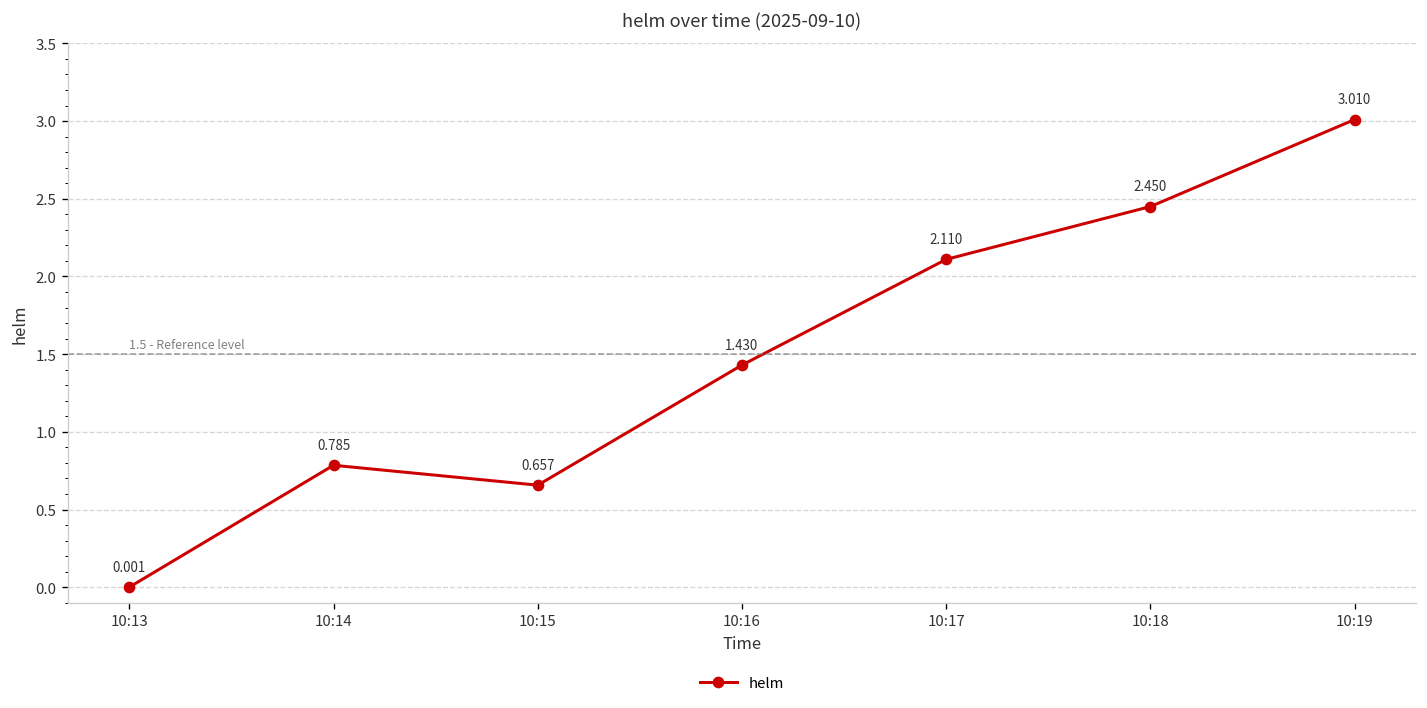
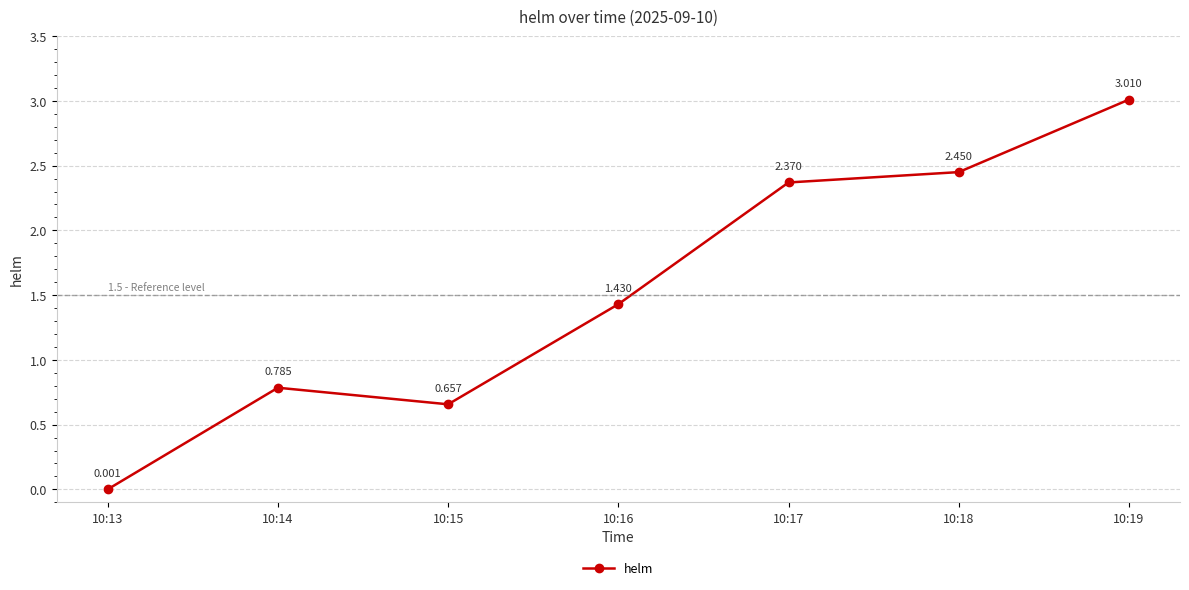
  {
    "10:13": 0.001,
    "10:14": 0.785,
    "10:15": 0.657,
    "10:16": 1.430,
-   "10:17": 2.110,
+   "10:17": 2.370,
    "10:18": 2.450,
    "10:19": 3.010
  }
